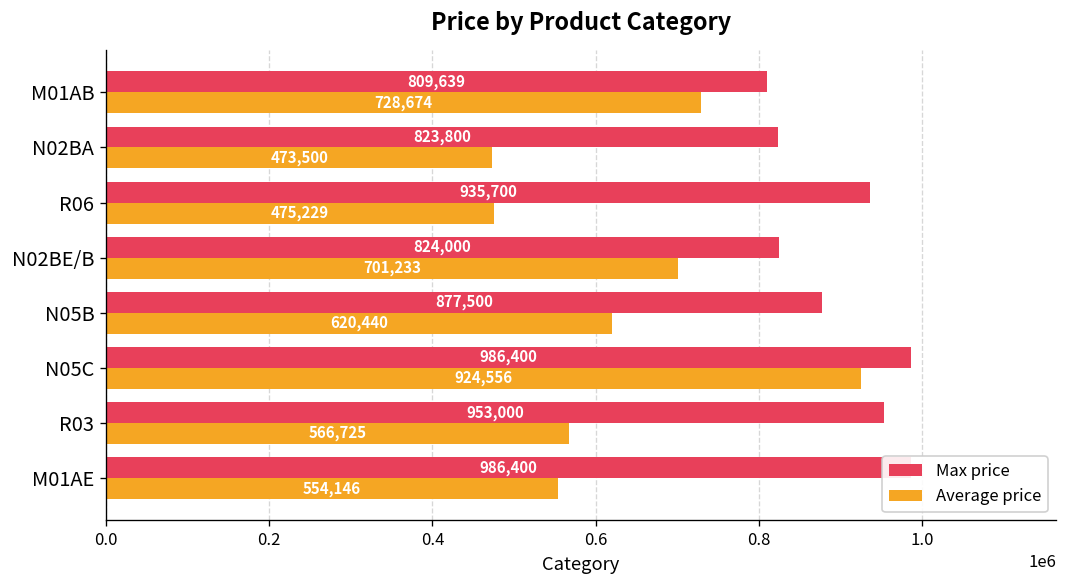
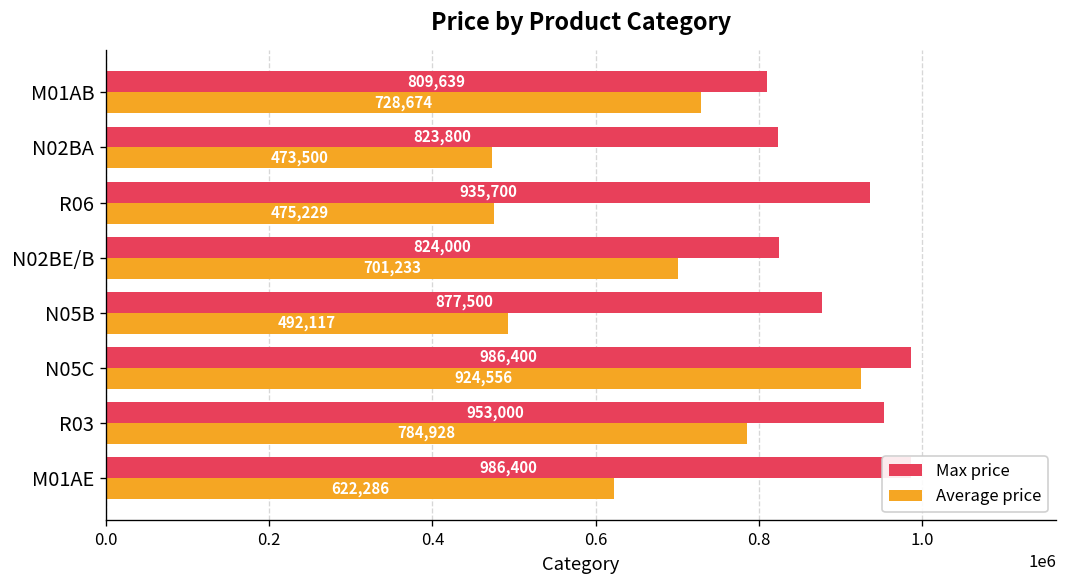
  {
    "Max price": {
      "M01AB": "809,639",
      "N02BA": "823,800",
      "R06": "935,700",
      "N02BE/B": "824,000",
      "N05B": "877,500",
      "N05C": "986,400",
      "R03": "953,000"
    },
    "Average price": {
      "M01AB": "728,674",
      "N02BA": "473,500",
      "R06": "475,229",
      "N02BE/B": "701,233",
-     "N05B": "620,440",
+     "N05B": "492,117",
      "N05C": "924,556",
-     "R03": "566,725",
-     "M01AE": "554,146"
+     "R03": "784,928",
+     "M01AE": "622,286"
    }
  }
